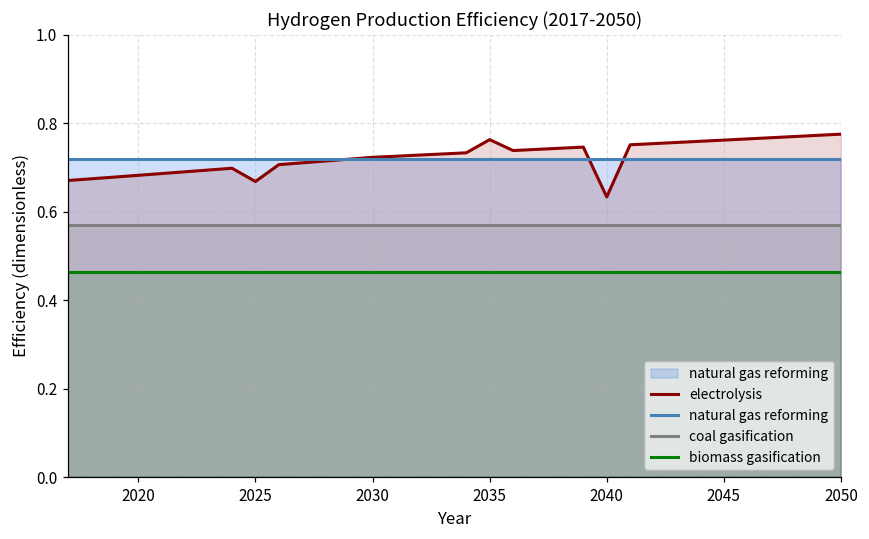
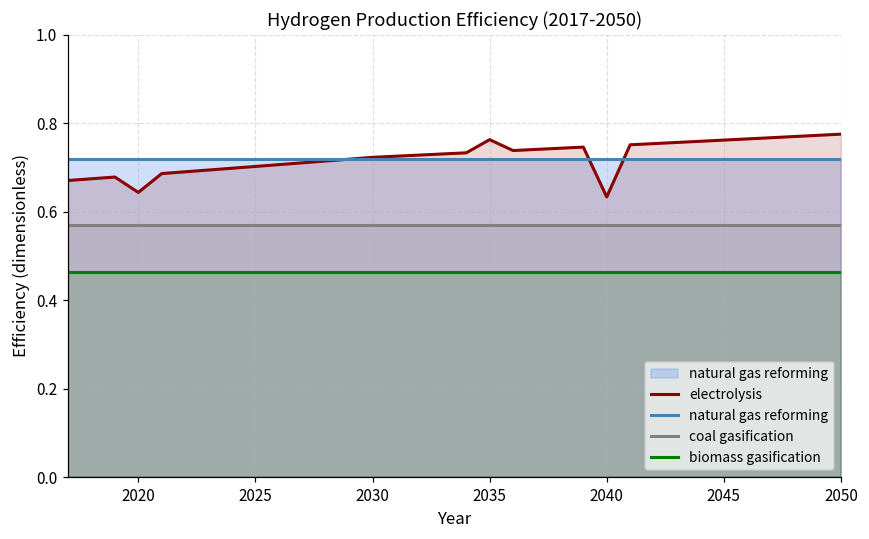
  {
    "electrolysis": {
-     "2020": 0.68,
-     "2025": 0.67,
+     "2020": 0.64,
+     "2025": 0.70,
      "2035": 0.76,
      "2040": 0.63,
      "2045": 0.76,
      "2050": 0.78
    },
    "coal gasification": {
      "2020": 0.57,
      "2025": 0.57,
      "2030": 0.57,
      "2035": 0.57,
      "2040": 0.57,
      "2045": 0.57,
      "2050": 0.57
    },
    "biomass gasification": {
      "2020": 0.46,
      "2025": 0.46,
      "2030": 0.46,
      "2035": 0.46,
      "2040": 0.46,
      "2045": 0.46,
      "2050": 0.46
    }
  }
